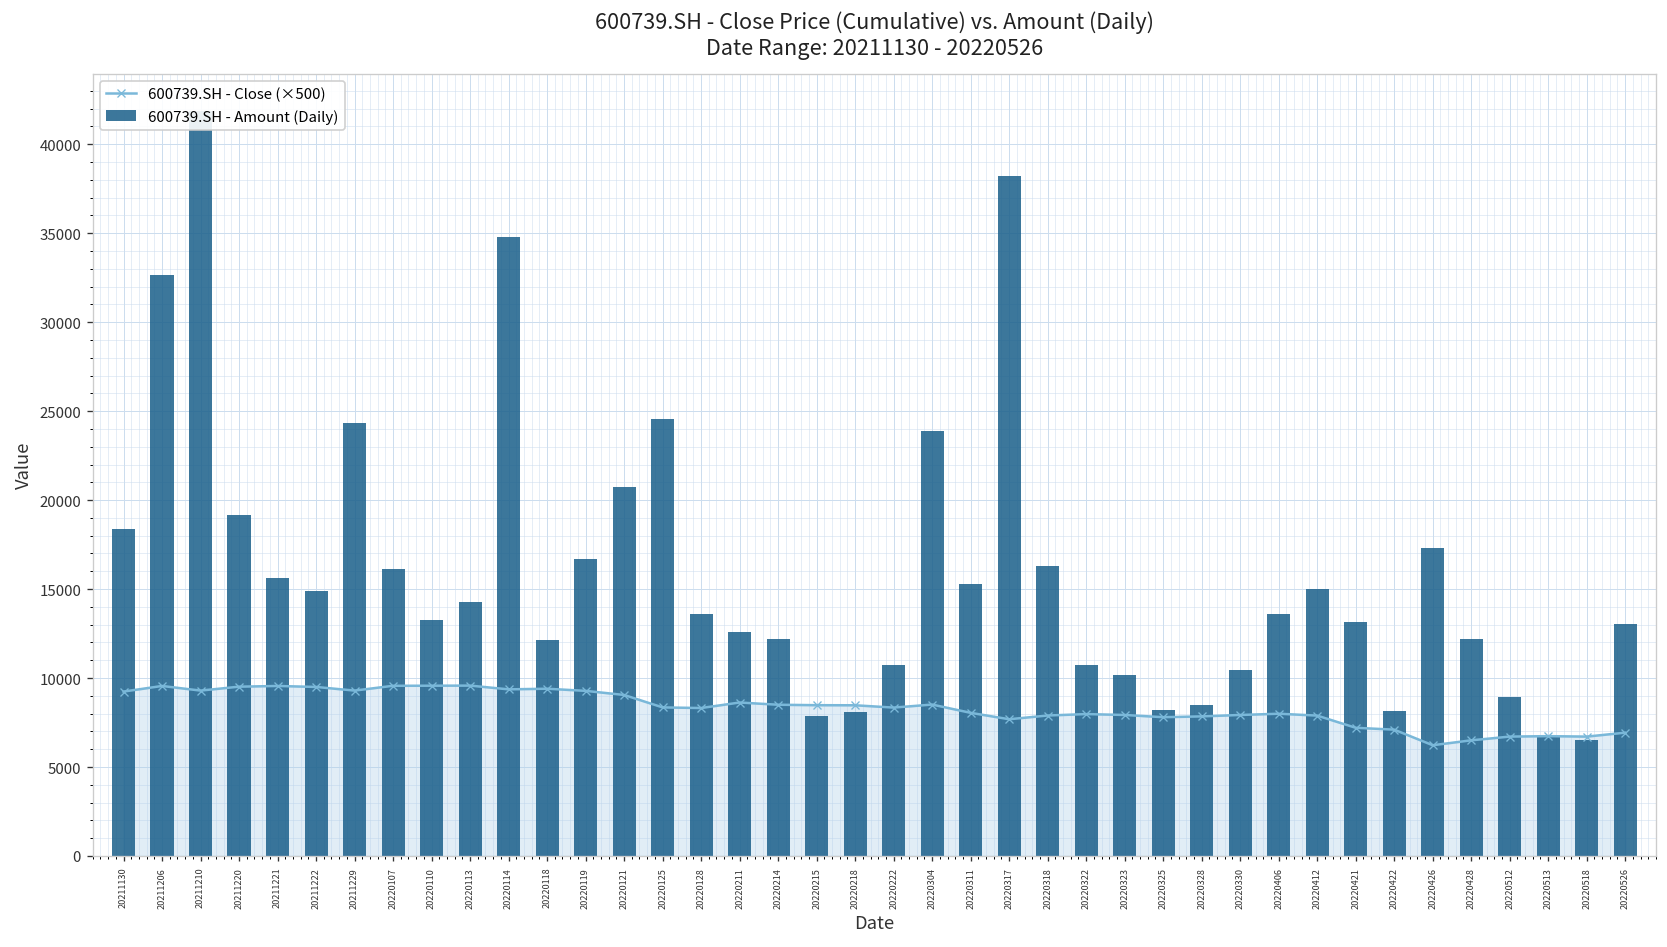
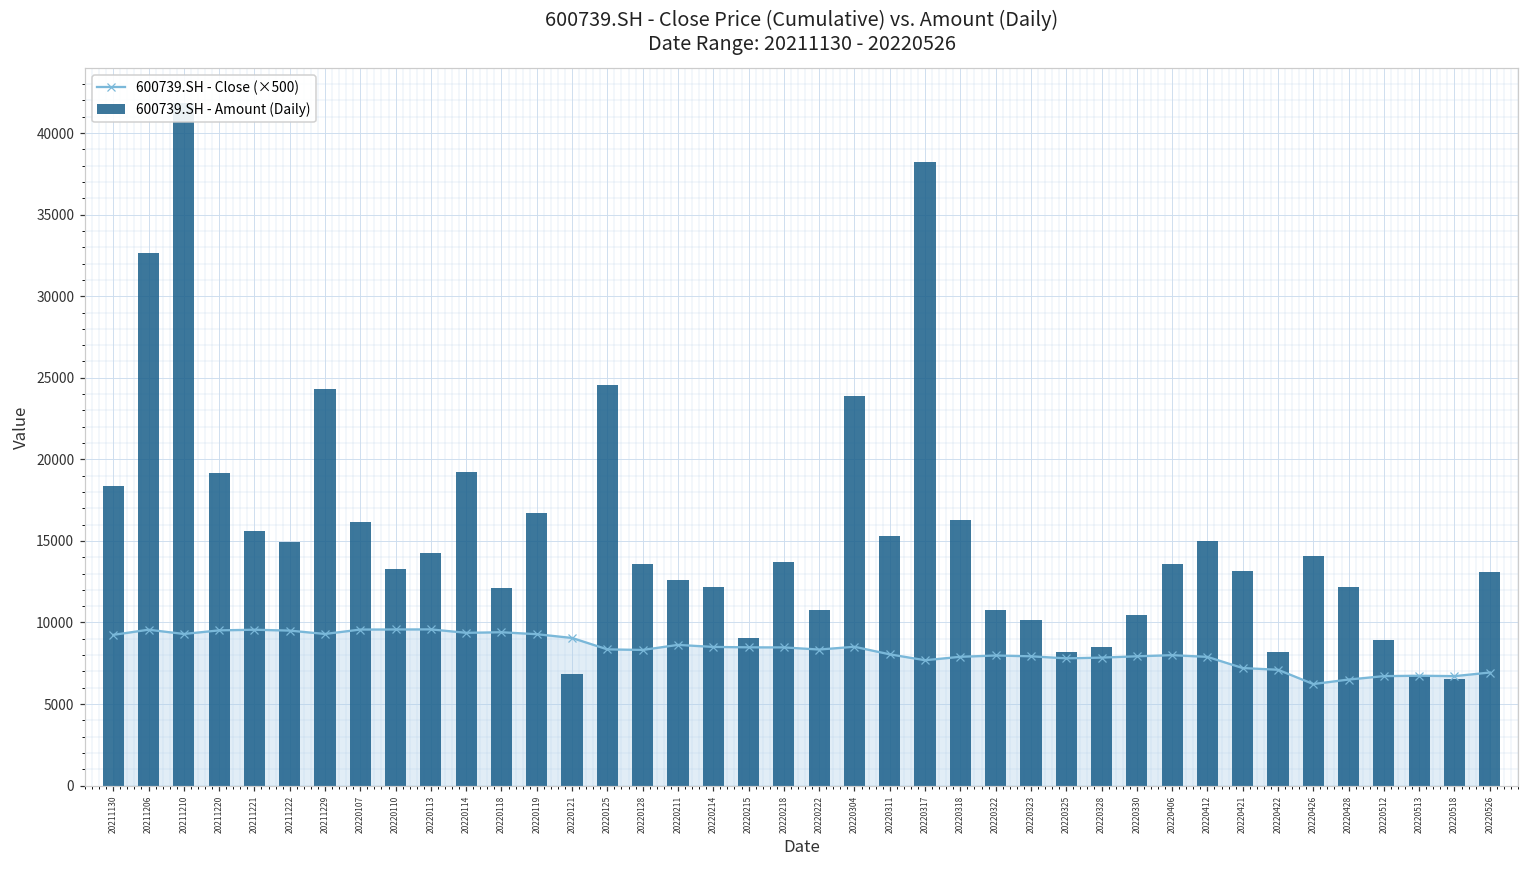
  {
    "600739.SH - Close (×500)": {
      "20211130": 9200,
      "20211206": 9600,
      "20211210": 9300,
      "20211220": 9500,
      "20211221": 9600,
      "20211222": 9500,
      "20211229": 9300,
      "20220107": 9600,
      "20220110": 9600,
      "20220113": 9600,
      "20220114": 9400,
      "20220118": 9400,
      "20220119": 9300,
      "20220121": 9100,
      "20220125": 8400,
      "20220128": 8300,
      "20220211": 8600,
      "20220214": 8500,
      "20220215": 8500,
      "20220218": 8500,
      "20220222": 8300,
      "20220304": 8500,
      "20220311": 8000,
      "20220317": 7700,
      "20220318": 7900,
      "20220322": 8000,
      "20220323": 7900,
      "20220325": 7800,
      "20220328": 7800,
      "20220330": 7900,
      "20220406": 8000,
      "20220412": 7900,
      "20220421": 7200,
      "20220422": 7100,
      "20220426": 6200,
      "20220428": 6500,
      "20220512": 6700,
      "20220513": 6700,
      "20220518": 6700,
      "20220526": 6900
    },
    "600739.SH - Amount (Daily)": {
      "20211130": 18400,
      "20211206": 32600,
      "20211220": 19200,
      "20211221": 15600,
      "20211222": 14900,
      "20211229": 24300,
      "20220107": 16100,
      "20220110": 13300,
      "20220113": 14300,
-     "20220114": 34800,
+     "20220114": 19200,
      "20220118": 12100,
      "20220119": 16700,
-     "20220121": 20700,
+     "20220121": 6900,
      "20220125": 24600,
      "20220128": 13600,
      "20220211": 12600,
      "20220214": 12200,
-     "20220215": 7900,
-     "20220218": 8100,
+     "20220215": 9000,
+     "20220218": 13700,
      "20220222": 10700,
      "20220304": 23900,
      "20220311": 15300,
      "20220317": 38200,
      "20220318": 16300,
      "20220322": 10700,
      "20220323": 10200,
      "20220325": 8200,
      "20220328": 8500,
      "20220330": 10500,
      "20220406": 13600,
      "20220412": 15000,
      "20220421": 13100,
      "20220422": 8200,
-     "20220426": 17300,
+     "20220426": 14100,
      "20220428": 12200,
      "20220512": 8900,
      "20220513": 6700,
      "20220518": 6500,
      "20220526": 13100
    }
  }
